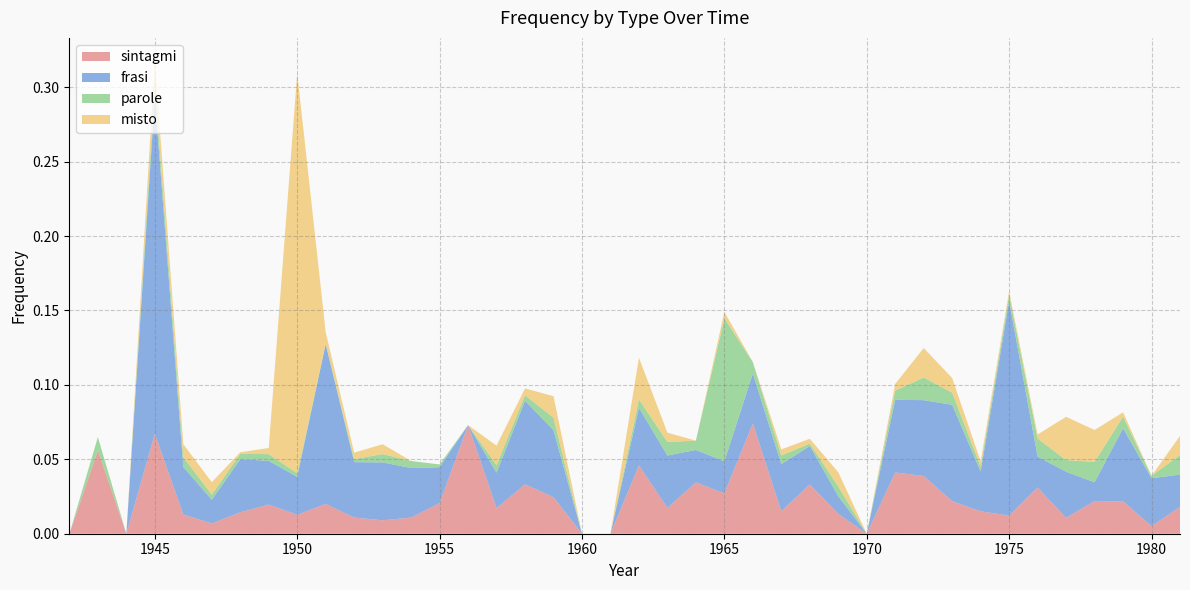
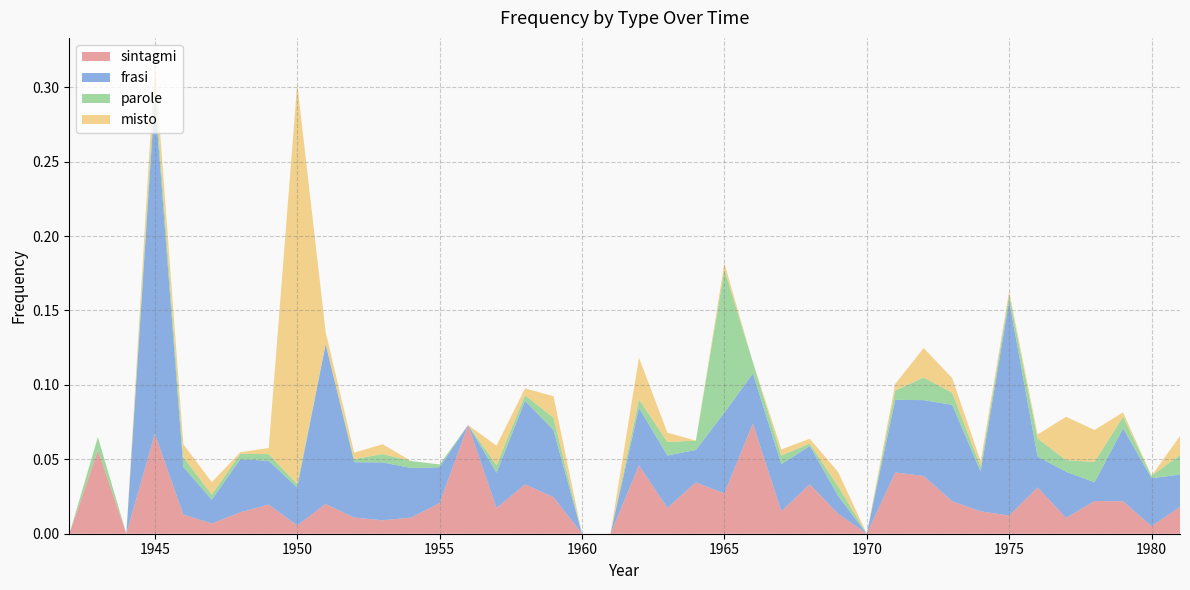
  {
    "sintagmi": {
      "1945": 0.067,
-     "1950": 0.013,
+     "1950": 0.006,
      "1955": 0.021,
      "1965": 0.027,
      "1975": 0.012,
      "1980": 0.005
    },
    "frasi": {
      "1950": 0.025,
      "1955": 0.024,
-     "1965": 0.022,
+     "1965": 0.054,
      "1975": 0.144
    },
    "parole": {
      "1950": 0.002,
      "1965": 0.096,
      "1975": 0.004
    },
    "misto": {
      "1950": 0.269,
      "1965": 0.004,
      "1975": 0.002
    }
  }
